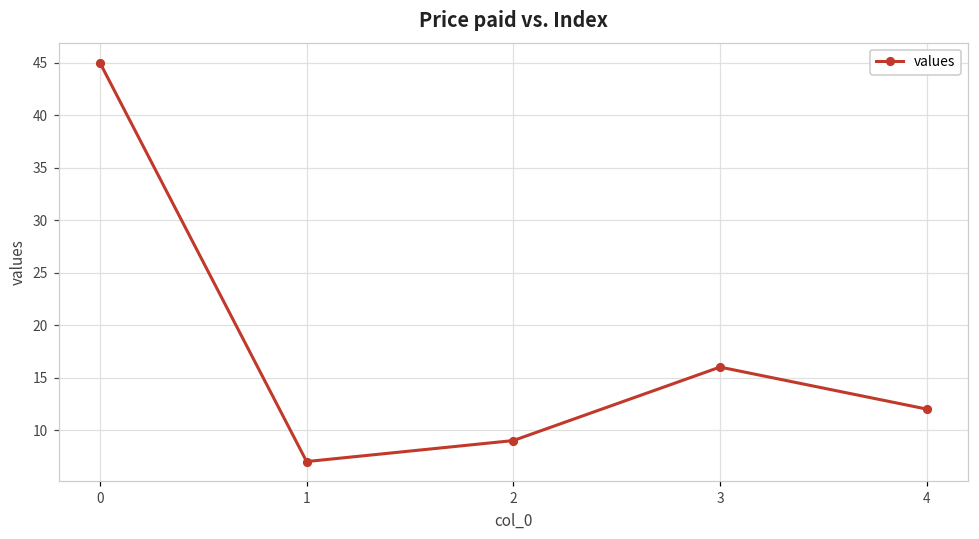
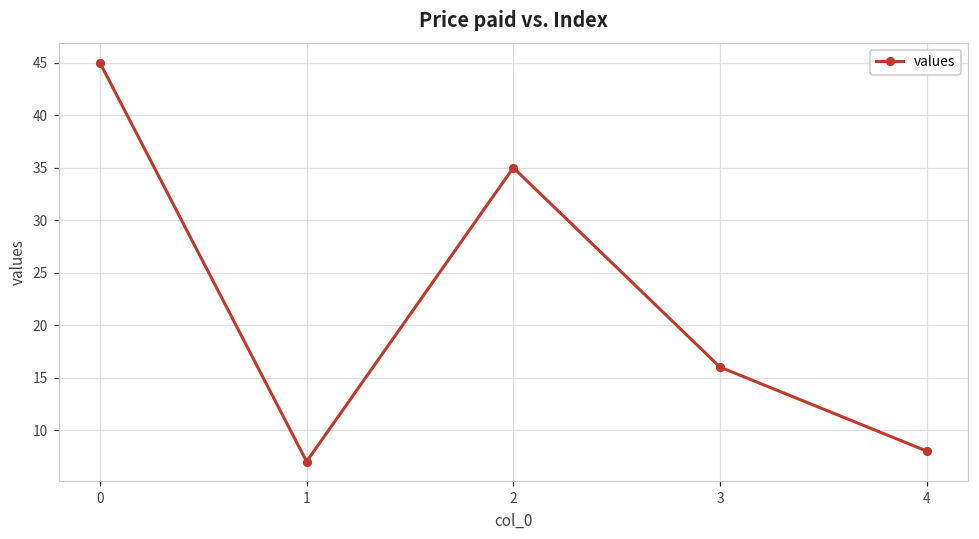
  {
    "0": 45,
    "1": 7,
-   "2": 9,
+   "2": 35,
    "3": 16,
-   "4": 12
+   "4": 8
  }
